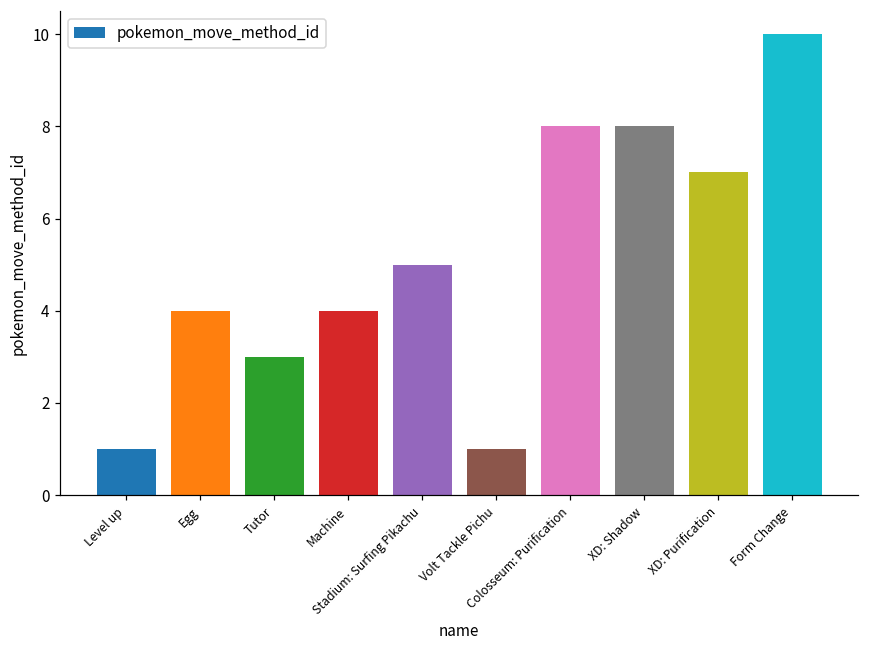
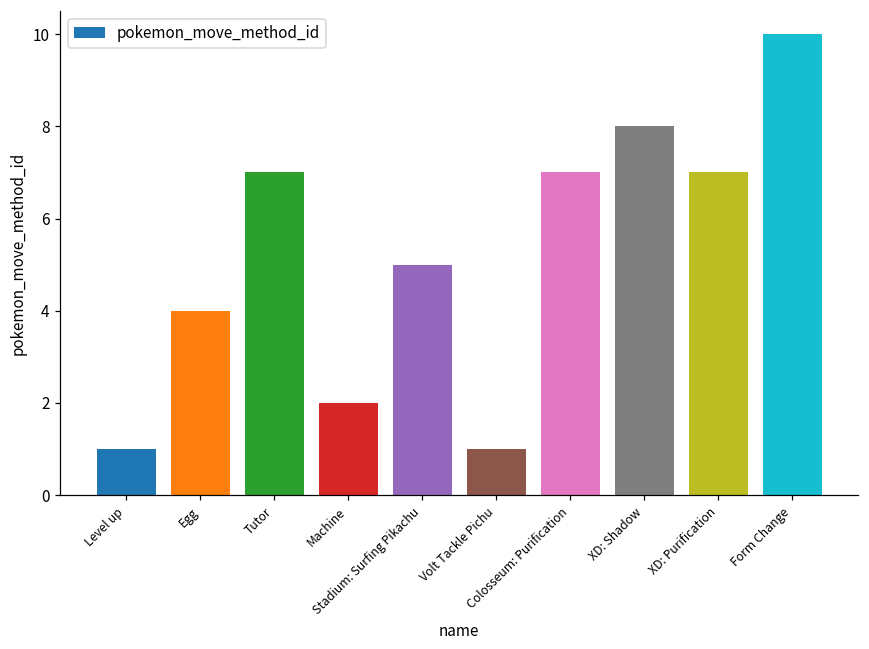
  {
    "Level up": 1,
    "Egg": 4,
-   "Tutor": 3,
-   "Machine": 4,
+   "Tutor": 7,
+   "Machine": 2,
    "Stadium: Surfing Pikachu": 5,
    "Volt Tackle Pichu": 1,
-   "Colosseum: Purification": 8,
+   "Colosseum: Purification": 7,
    "XD: Shadow": 8,
    "XD: Purification": 7,
    "Form Change": 10
  }
